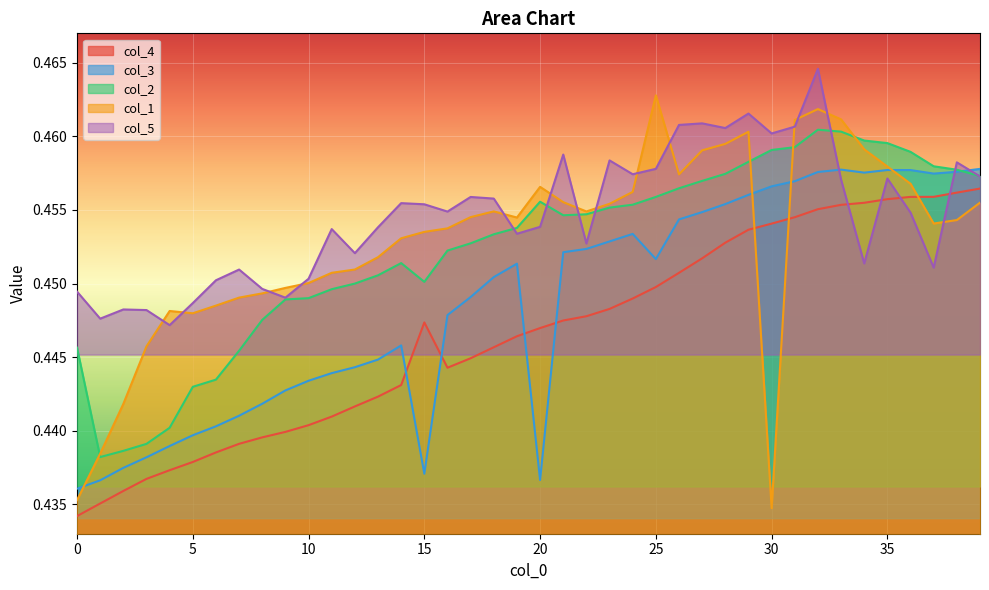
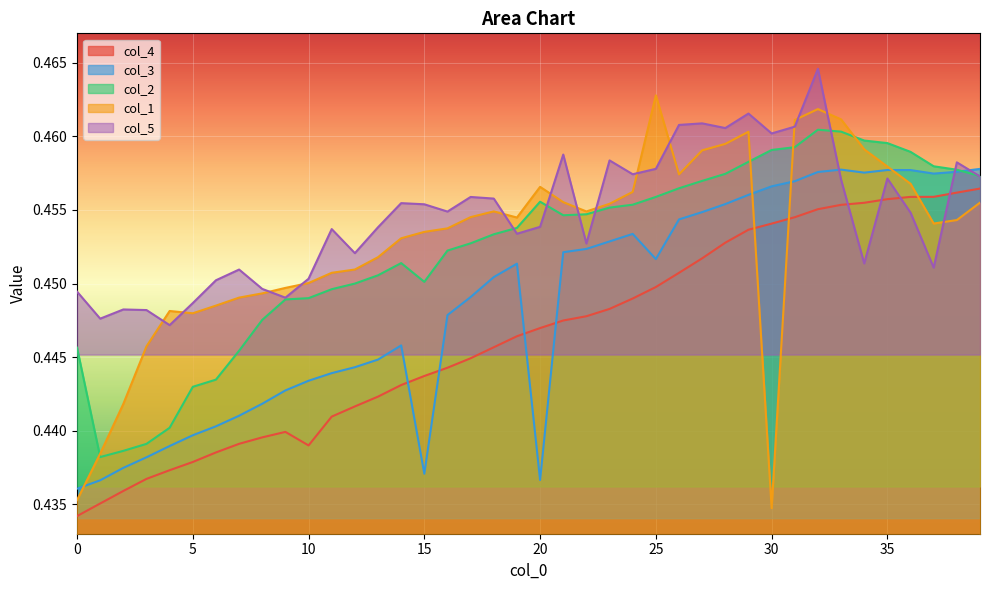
  {
    "col_4": {
      "0": 0.4342,
      "5": 0.4379,
-     "10": 0.4404,
-     "15": 0.4474,
+     "10": 0.4390,
+     "15": 0.4437,
      "20": 0.4470,
      "25": 0.4498,
      "30": 0.4541,
      "35": 0.4557
    },
    "col_3": {
      "0": 0.4361,
      "5": 0.4397,
      "10": 0.4434,
      "15": 0.4371,
      "20": 0.4367,
      "25": 0.4517,
      "30": 0.4566,
      "35": 0.4577
    },
    "col_2": {
      "0": 0.4456,
      "5": 0.4430,
      "10": 0.4490,
      "15": 0.4501,
      "20": 0.4556,
      "25": 0.4559,
      "30": 0.4591,
      "35": 0.4595
    },
    "col_1": {
      "0": 0.4353,
      "5": 0.4480,
      "10": 0.4500,
      "15": 0.4535,
      "20": 0.4566,
      "25": 0.4628,
      "30": 0.4347,
      "35": 0.4579
    },
    "col_5": {
      "0": 0.4495,
      "5": 0.4487,
      "10": 0.4503,
      "15": 0.4554,
      "20": 0.4539,
      "25": 0.4578,
      "30": 0.4602,
      "35": 0.4571
    }
  }
